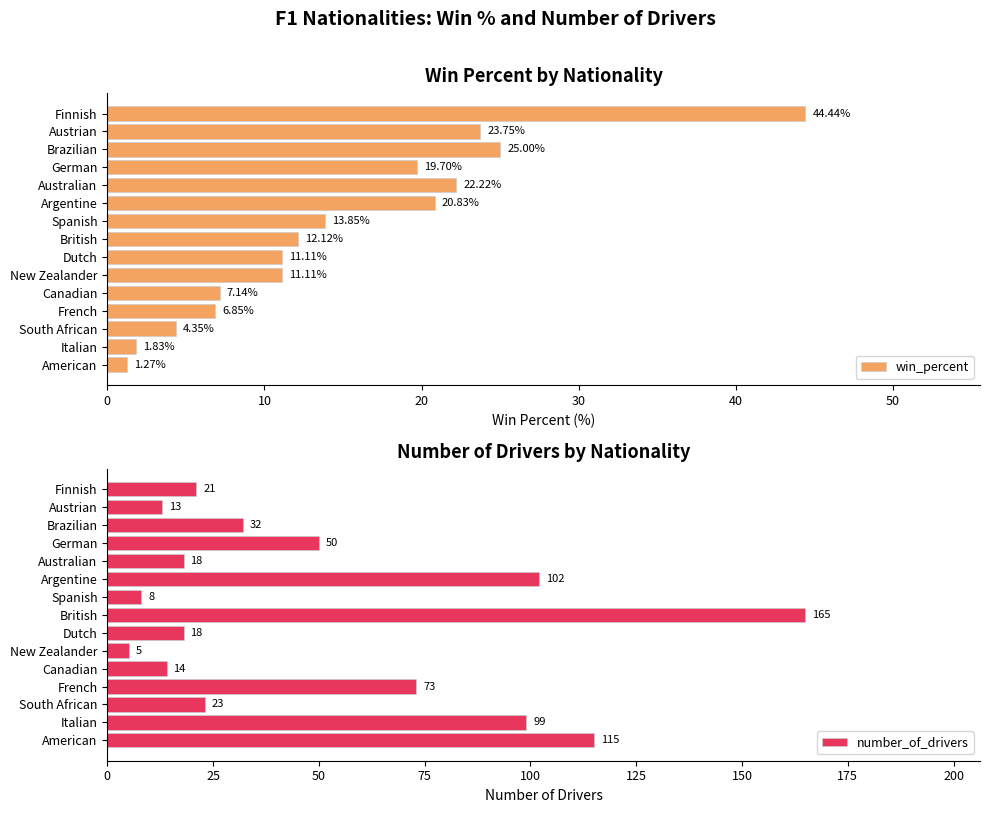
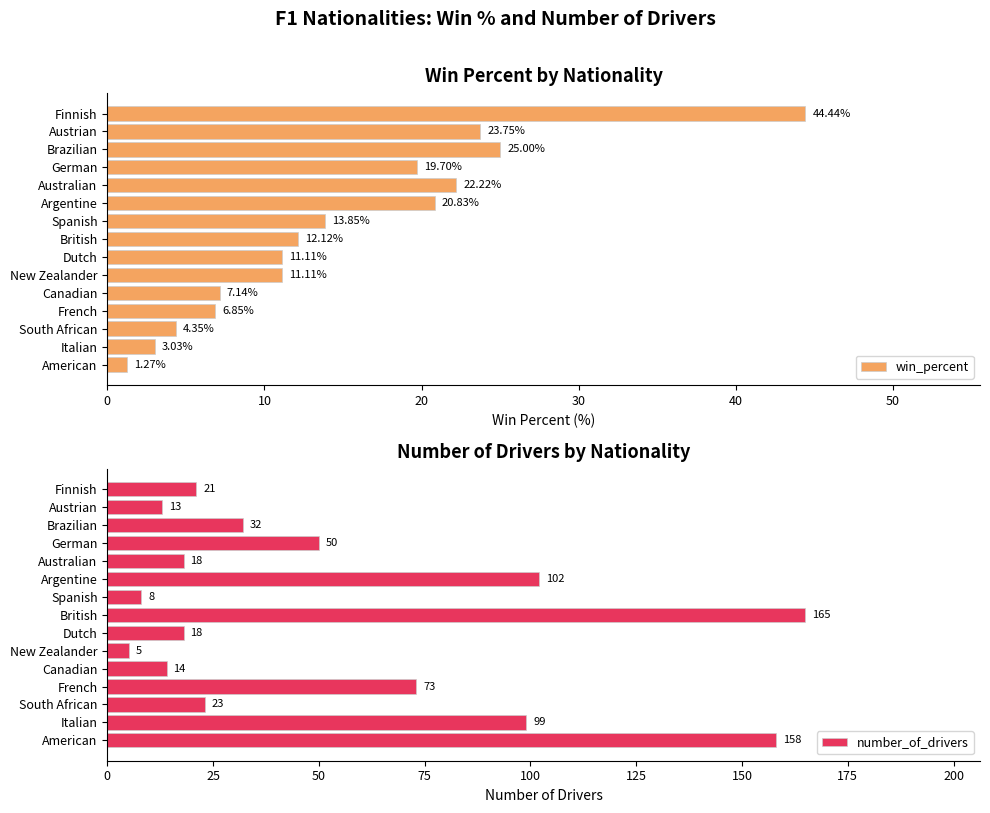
  {
    "Win Percent by Nationality": {
      "Finnish": "44.44%",
      "Austrian": "23.75%",
      "Brazilian": "25.00%",
      "German": "19.70%",
      "Australian": "22.22%",
      "Argentine": "20.83%",
      "Spanish": "13.85%",
      "British": "12.12%",
      "Dutch": "11.11%",
      "New Zealander": "11.11%",
      "Canadian": "7.14%",
      "French": "6.85%",
      "South African": "4.35%",
-     "Italian": "1.83%",
+     "Italian": "3.03%",
      "American": "1.27%"
    },
    "Number of Drivers by Nationality": {
      "Finnish": "21",
      "Austrian": "13",
      "Brazilian": "32",
      "German": "50",
      "Australian": "18",
      "Argentine": "102",
      "Spanish": "8",
      "British": "165",
      "Dutch": "18",
      "New Zealander": "5",
      "Canadian": "14",
      "French": "73",
      "South African": "23",
      "Italian": "99",
-     "American": "115"
+     "American": "158"
    }
  }
